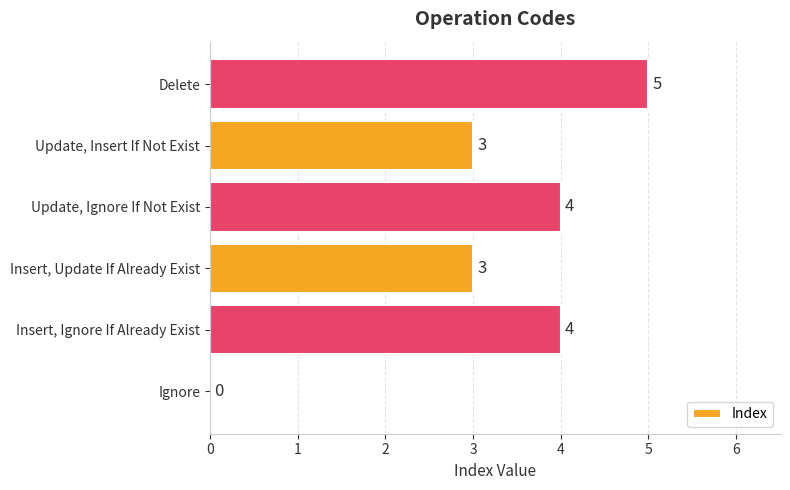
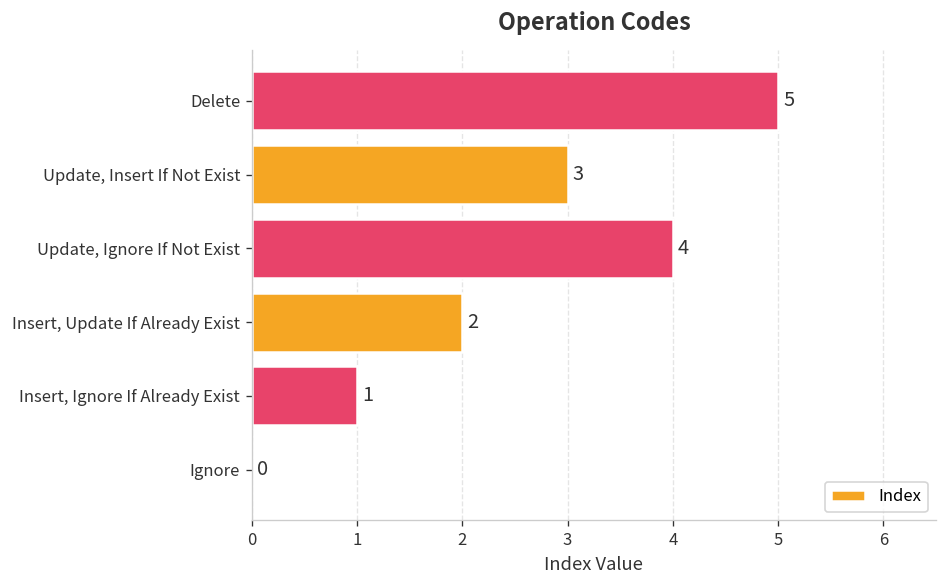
  {
    "Delete": 5,
    "Update, Insert If Not Exist": 3,
    "Update, Ignore If Not Exist": 4,
-   "Insert, Update If Already Exist": 3,
-   "Insert, Ignore If Already Exist": 4,
+   "Insert, Update If Already Exist": 2,
+   "Insert, Ignore If Already Exist": 1,
    "Ignore": 0
  }
